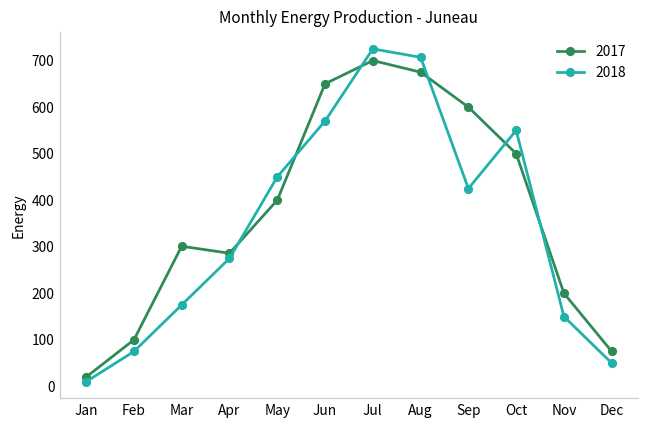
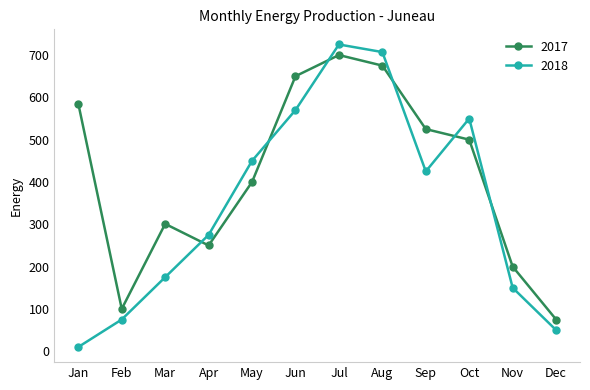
  {
    "2017": {
-     "Jan": 20,
+     "Jan": 590,
      "Feb": 100,
      "Mar": 300,
-     "Apr": 290,
+     "Apr": 250,
      "May": 400,
      "Jun": 650,
      "Jul": 700,
      "Aug": 680,
-     "Sep": 600,
+     "Sep": 530,
      "Oct": 500,
      "Nov": 200,
      "Dec": 80
    },
    "2018": {
      "Jan": 10,
      "Feb": 80,
      "Mar": 180,
      "Apr": 280,
      "May": 450,
      "Jun": 570,
      "Jul": 730,
      "Aug": 710,
      "Sep": 430,
      "Oct": 550,
      "Nov": 150,
      "Dec": 50
    }
  }
